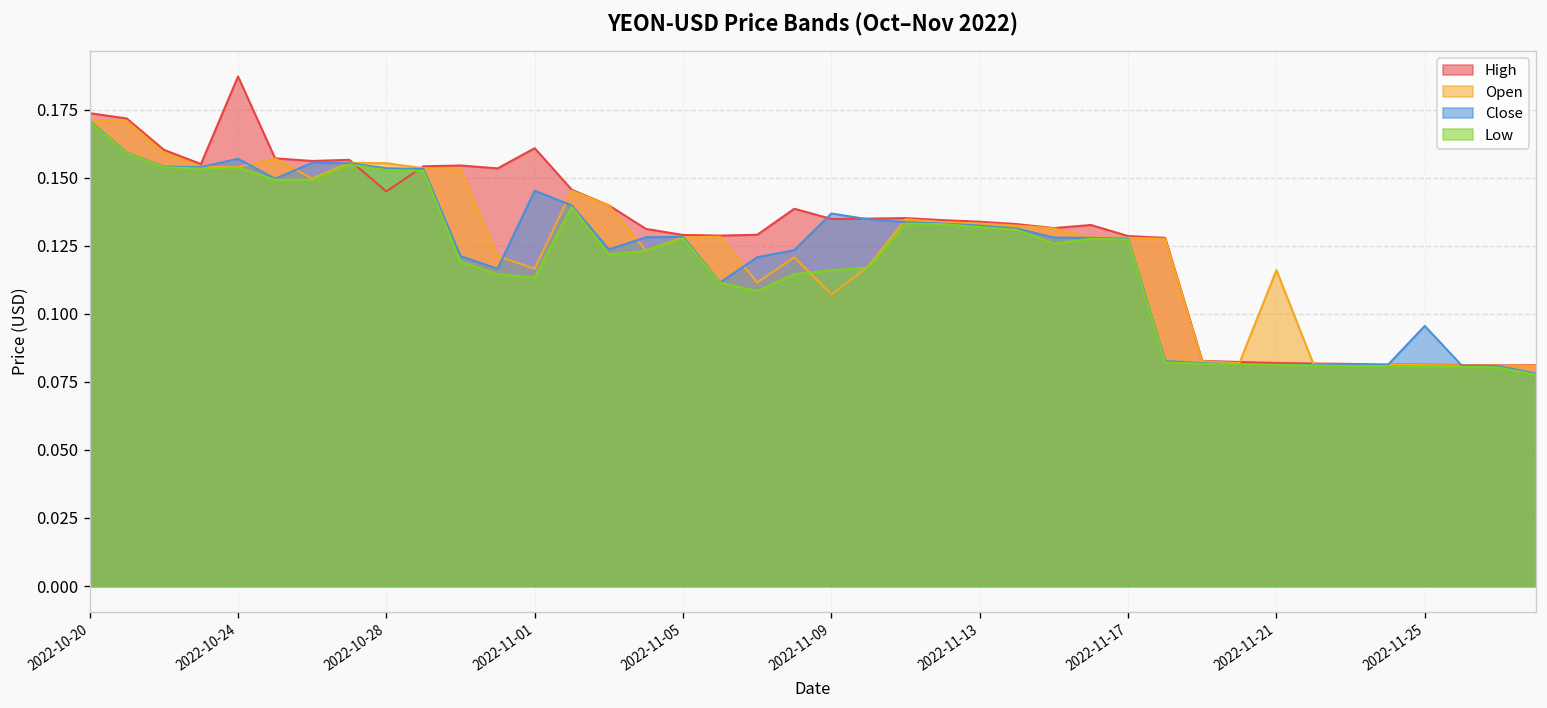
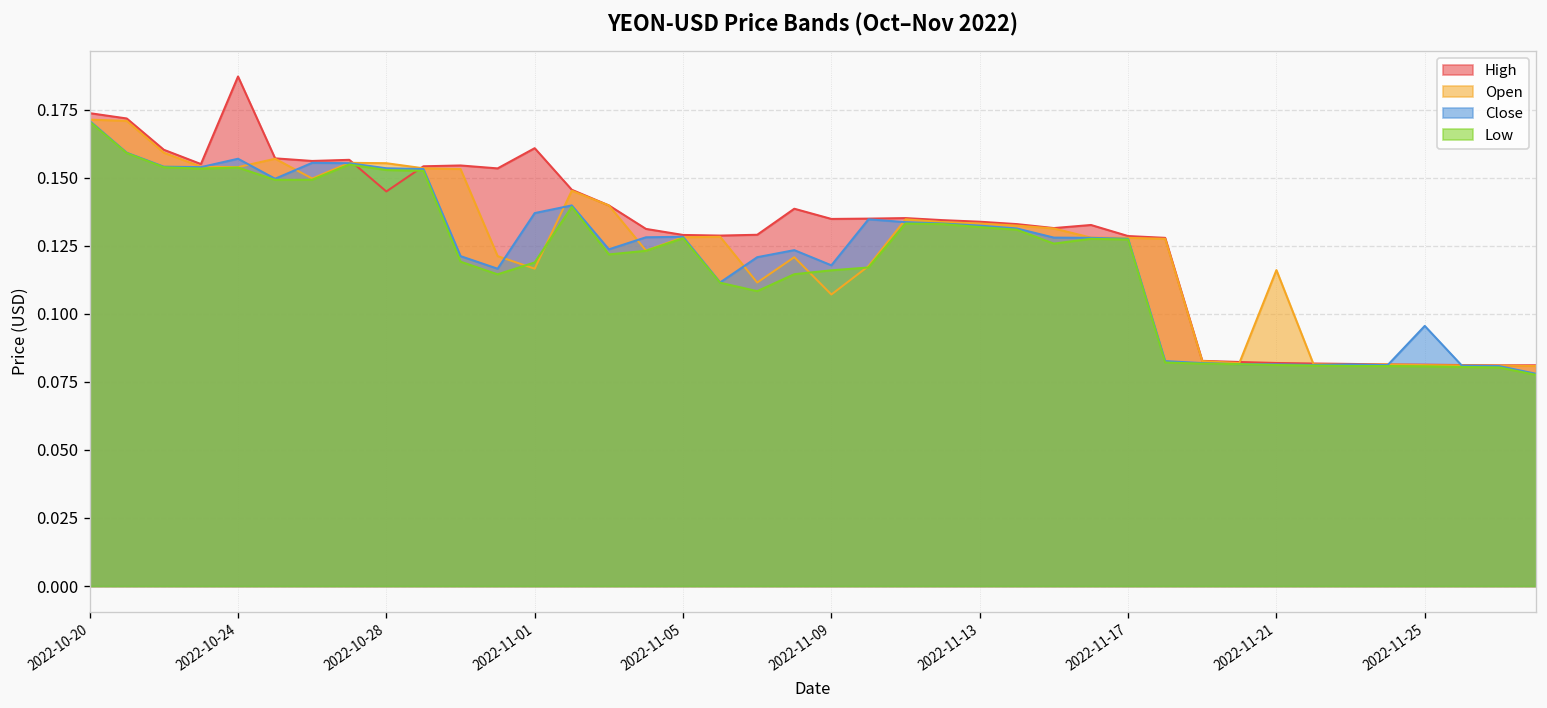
  {
    "High": {
      "2022-10-20": 0.174,
      "2022-10-24": 0.187,
      "2022-10-28": 0.145,
      "2022-11-01": 0.161,
      "2022-11-09": 0.135
    },
    "Open": {
      "2022-10-28": 0.155,
      "2022-11-01": 0.117,
      "2022-11-09": 0.107,
      "2022-11-21": 0.116
    },
    "Close": {
      "2022-10-24": 0.157,
-     "2022-11-01": 0.145,
-     "2022-11-09": 0.137,
+     "2022-11-01": 0.137,
+     "2022-11-09": 0.118,
      "2022-11-25": 0.096
    },
    "Low": {
-     "2022-11-01": 0.113,
+     "2022-11-01": 0.119,
      "2022-11-09": 0.116
    }
  }
